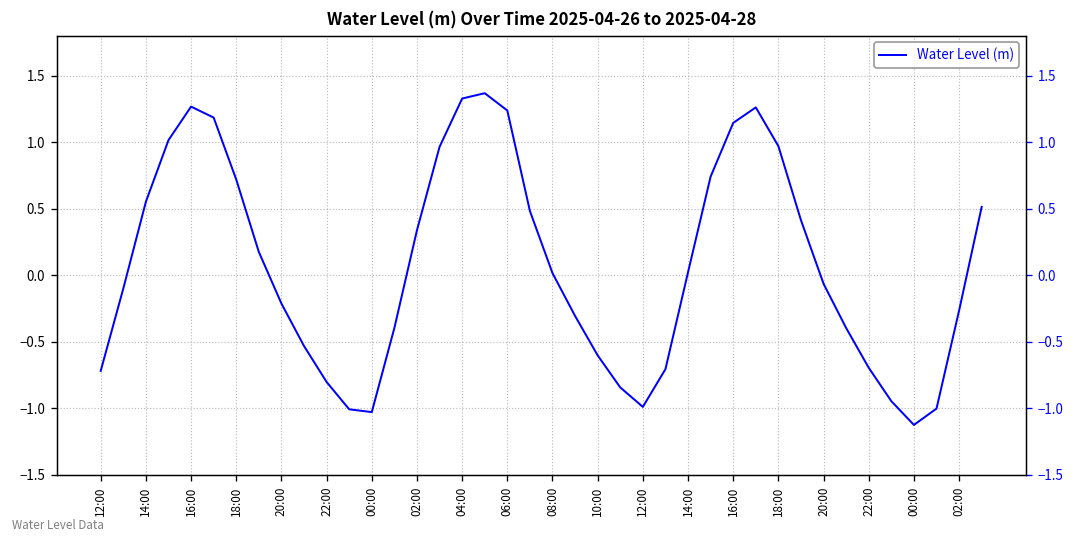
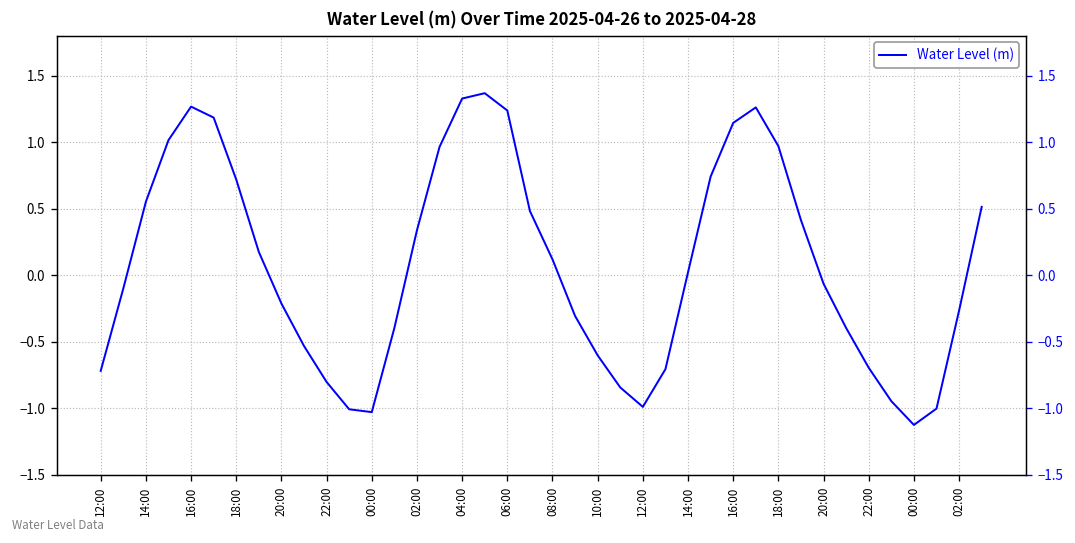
  {
    "04:00": 1.33,
    "06:00": 1.24,
-   "08:00": 0.01,
+   "08:00": 0.12,
    "10:00": -0.60
  }
